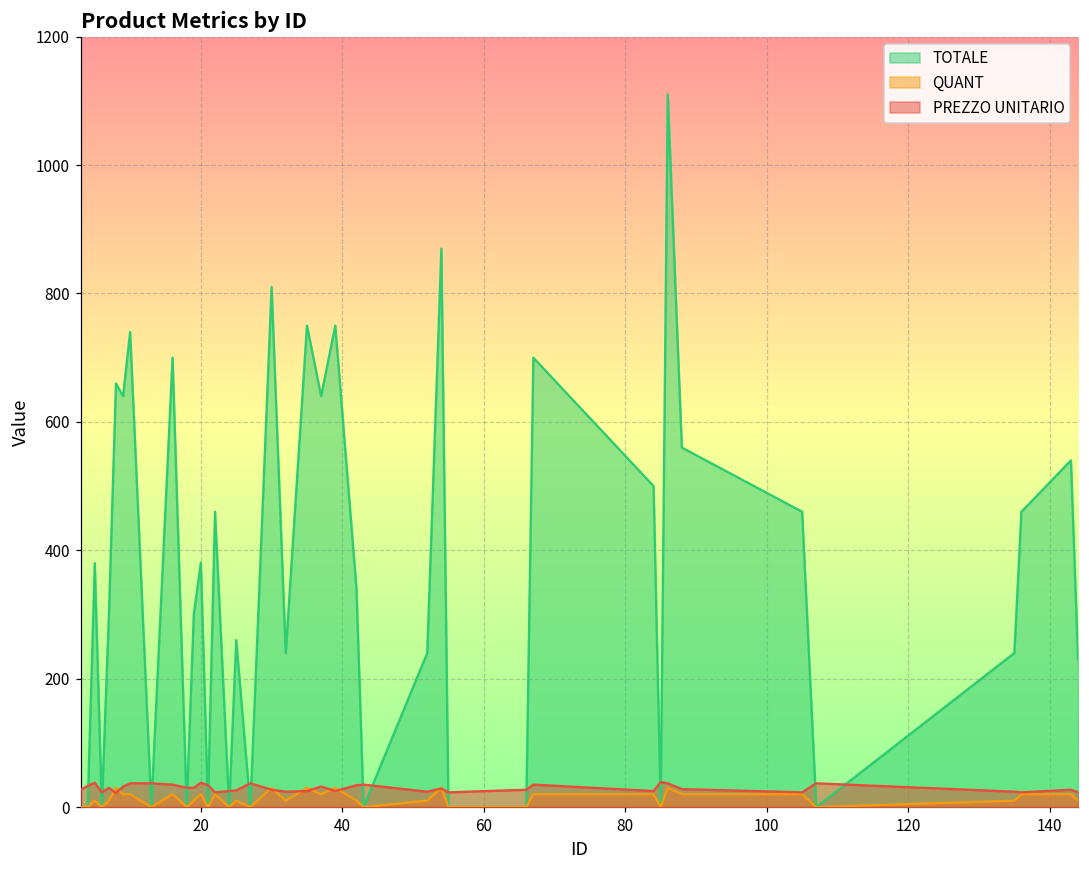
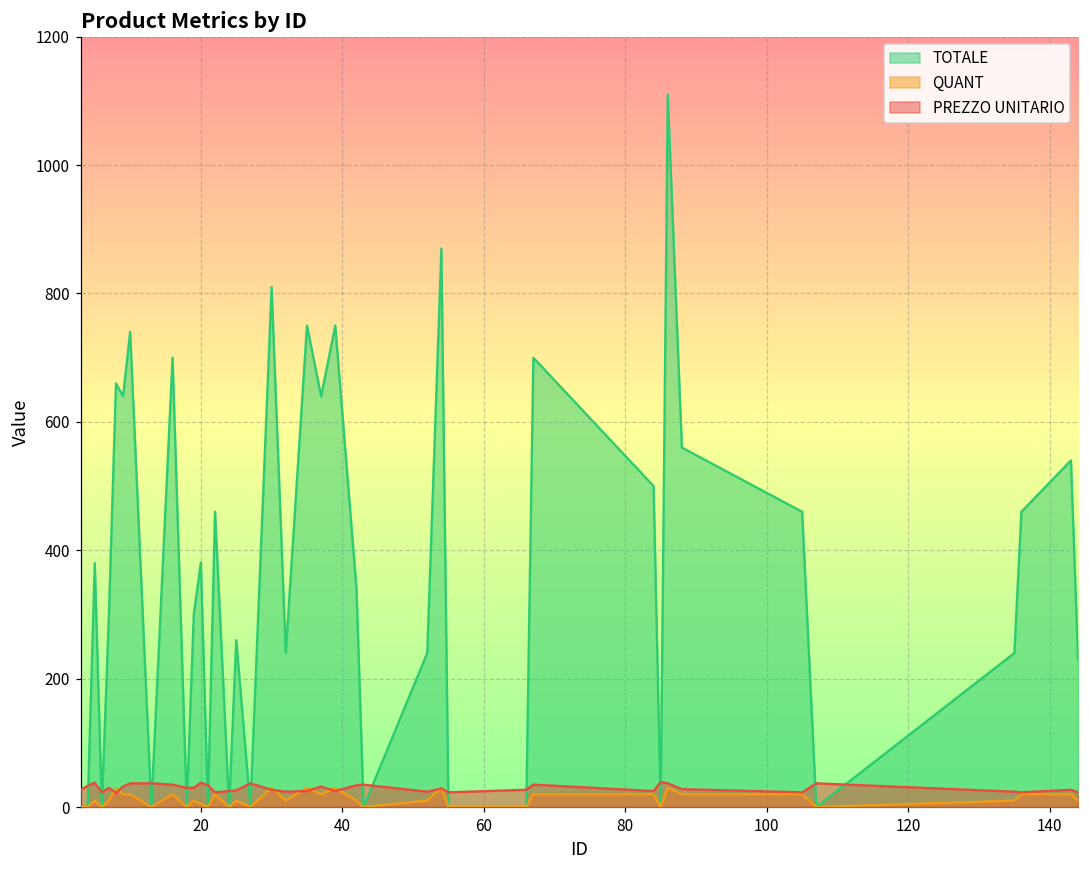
  {
    "TOTALE": {
      "20": 380
    },
    "QUANT": {
-     "20": 20
+     "20": 10
    },
    "PREZZO UNITARIO": {
      "20": 40
    }
  }
